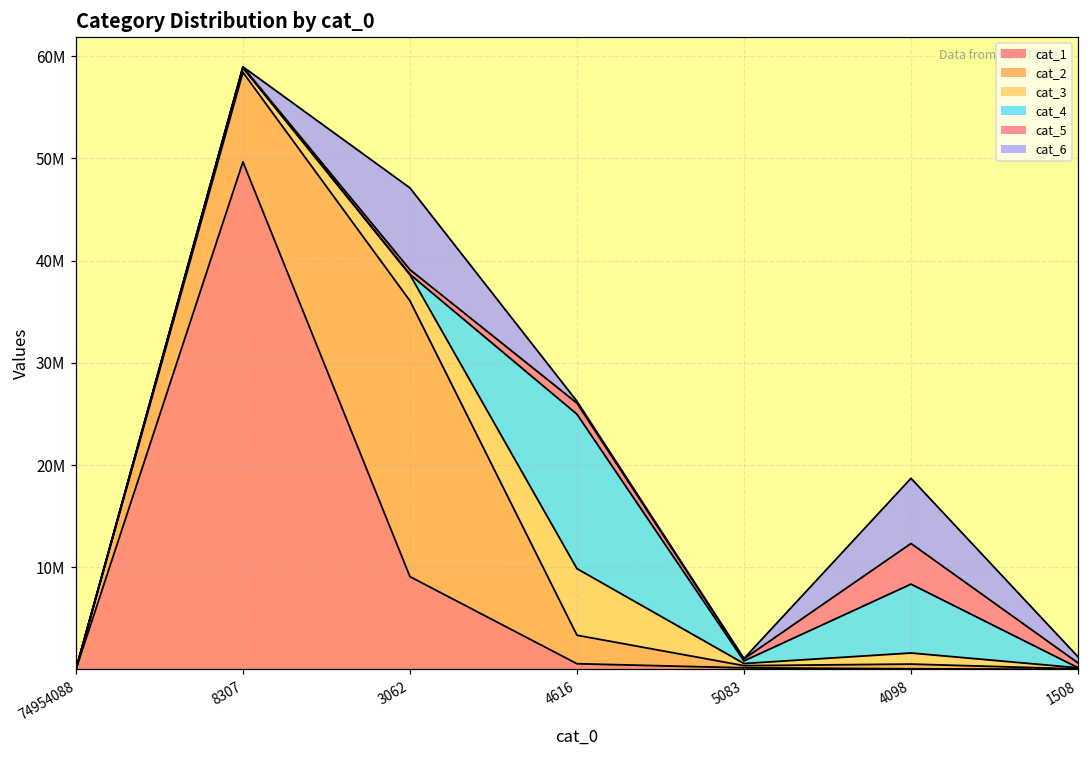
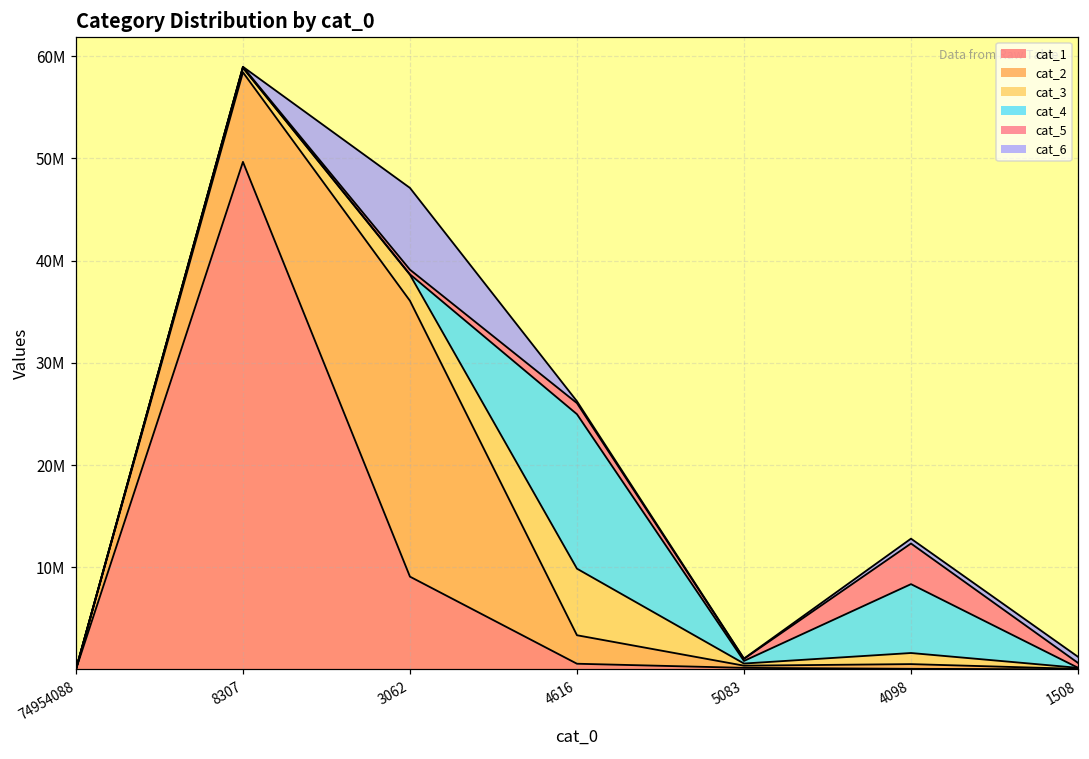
  {
    "cat_4": {
      "4616": 15000000,
      "4098": 7000000
    },
    "cat_6": {
      "3062": 8000000,
-     "4098": 6000000,
+     "4098": 0,
      "1508": 1000000
    }
  }
